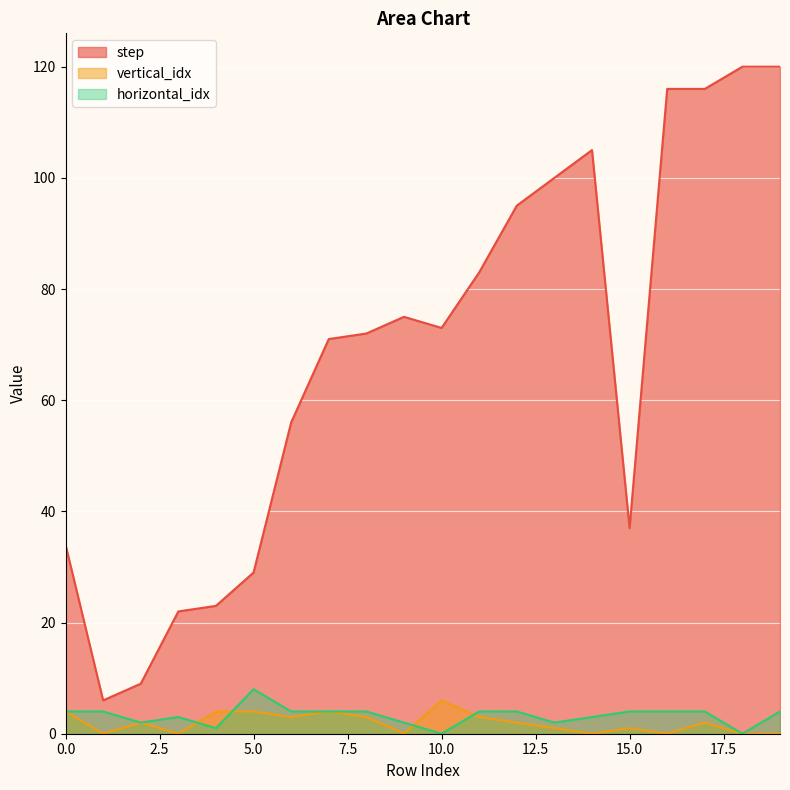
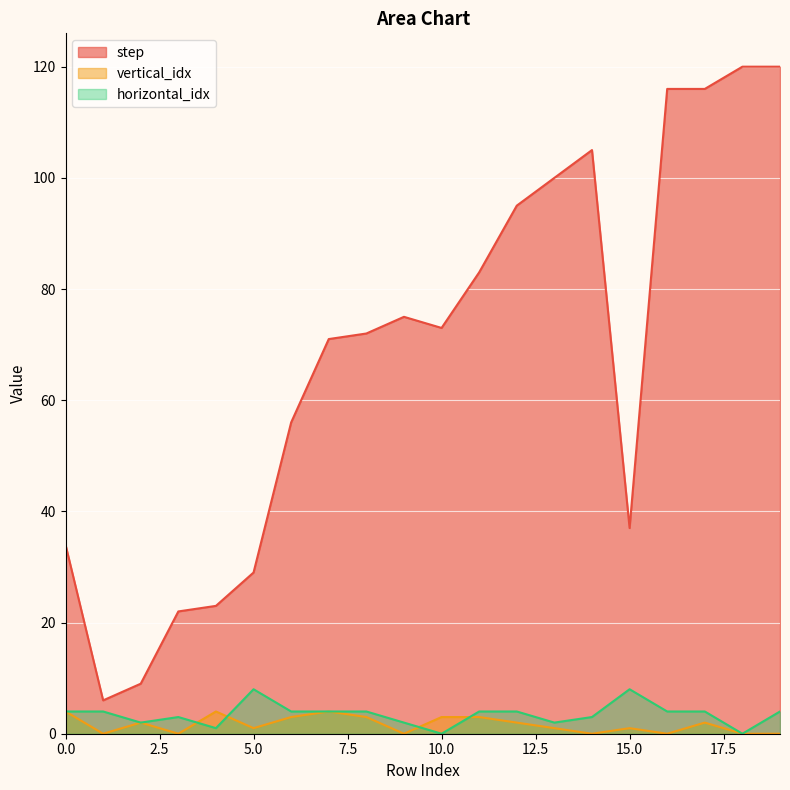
  {
    "step": {
      "0.0": 34,
      "5.0": 29,
      "10.0": 73,
      "15.0": 37
    },
    "vertical_idx": {
-     "5.0": 4,
-     "10.0": 6,
+     "5.0": 1,
+     "10.0": 3,
      "15.0": 1
    },
    "horizontal_idx": {
      "5.0": 8,
      "10.0": 0,
-     "15.0": 4
+     "15.0": 8
    }
  }
